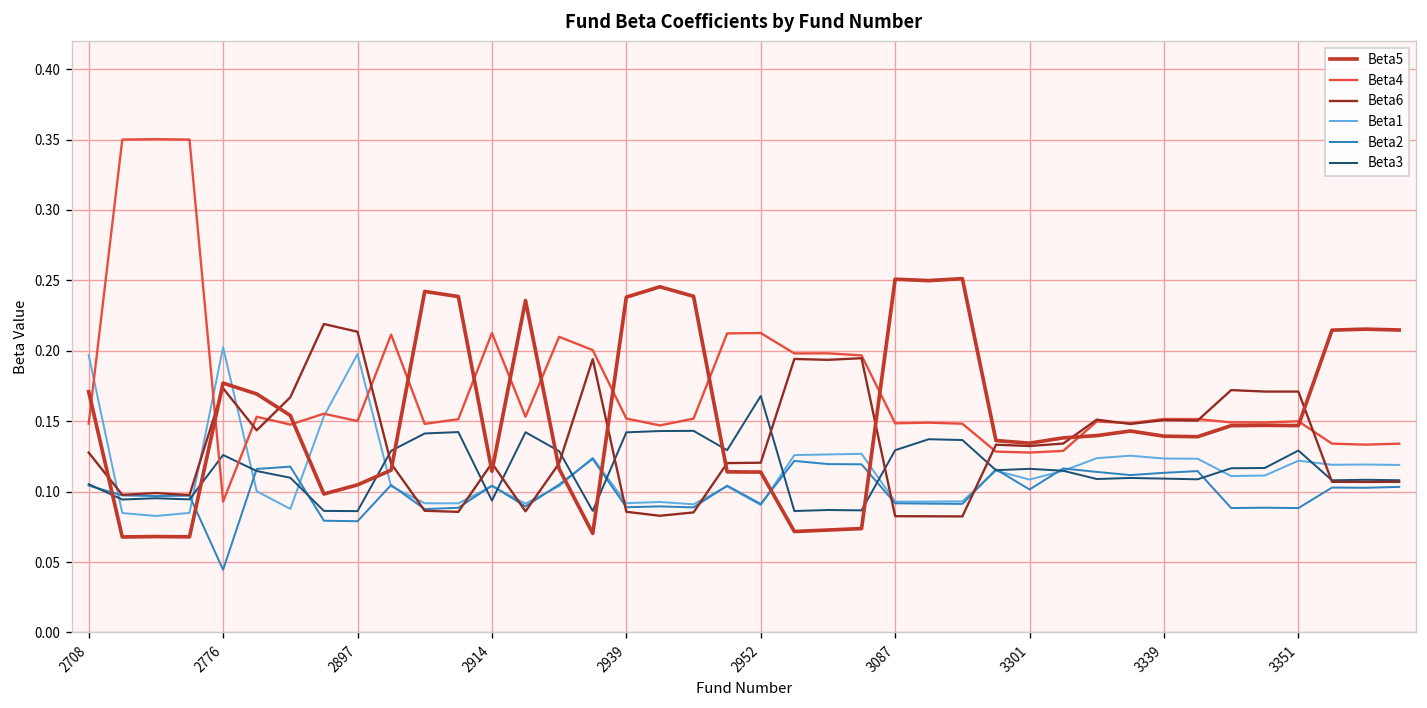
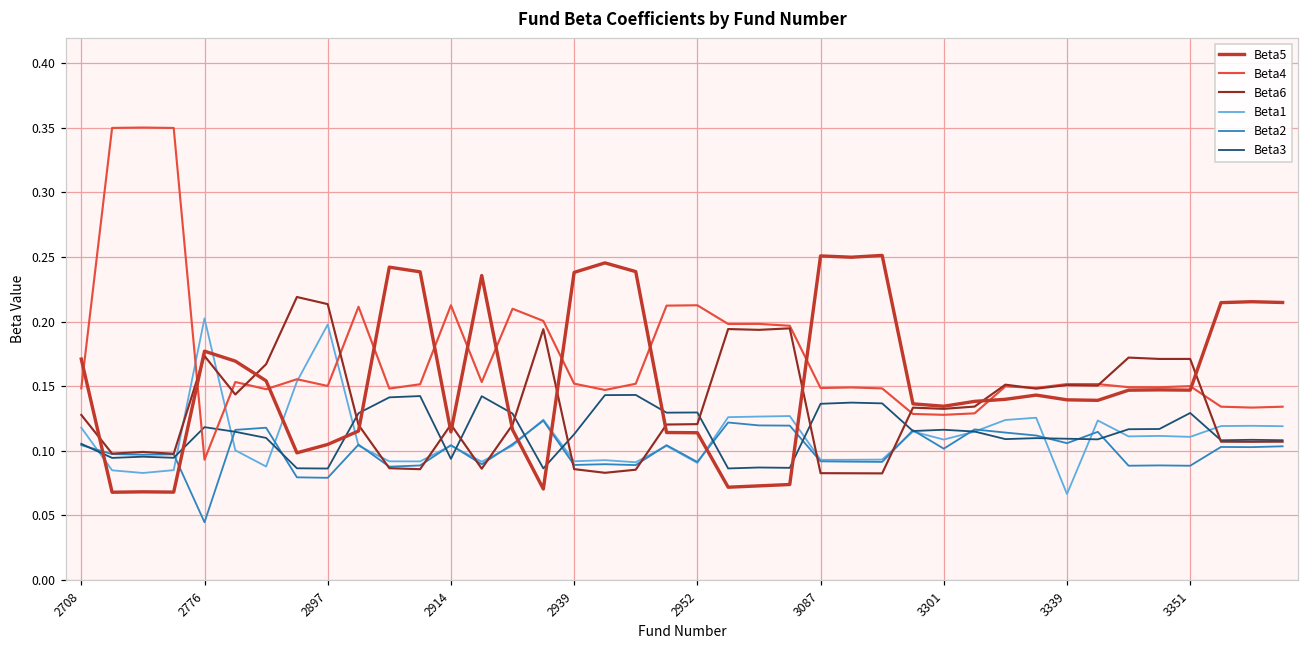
  {
    "Beta1": {
-     "2708": 0.197,
+     "2708": 0.118,
      "2776": 0.202,
      "2897": 0.198,
      "2939": 0.092,
      "3301": 0.109,
-     "3339": 0.124,
-     "3351": 0.122
+     "3339": 0.066,
+     "3351": 0.111
    },
    "Beta2": {
      "2776": 0.045,
      "2897": 0.079,
      "2939": 0.089,
      "3301": 0.102,
-     "3339": 0.113,
+     "3339": 0.106,
      "3351": 0.088
    },
    "Beta3": {
-     "2776": 0.126,
+     "2776": 0.118,
      "2897": 0.086,
      "2914": 0.094,
-     "2939": 0.142,
-     "2952": 0.168,
-     "3087": 0.129,
+     "2939": 0.113,
+     "2952": 0.130,
+     "3087": 0.136,
      "3301": 0.116,
      "3339": 0.109,
      "3351": 0.129
    }
  }
